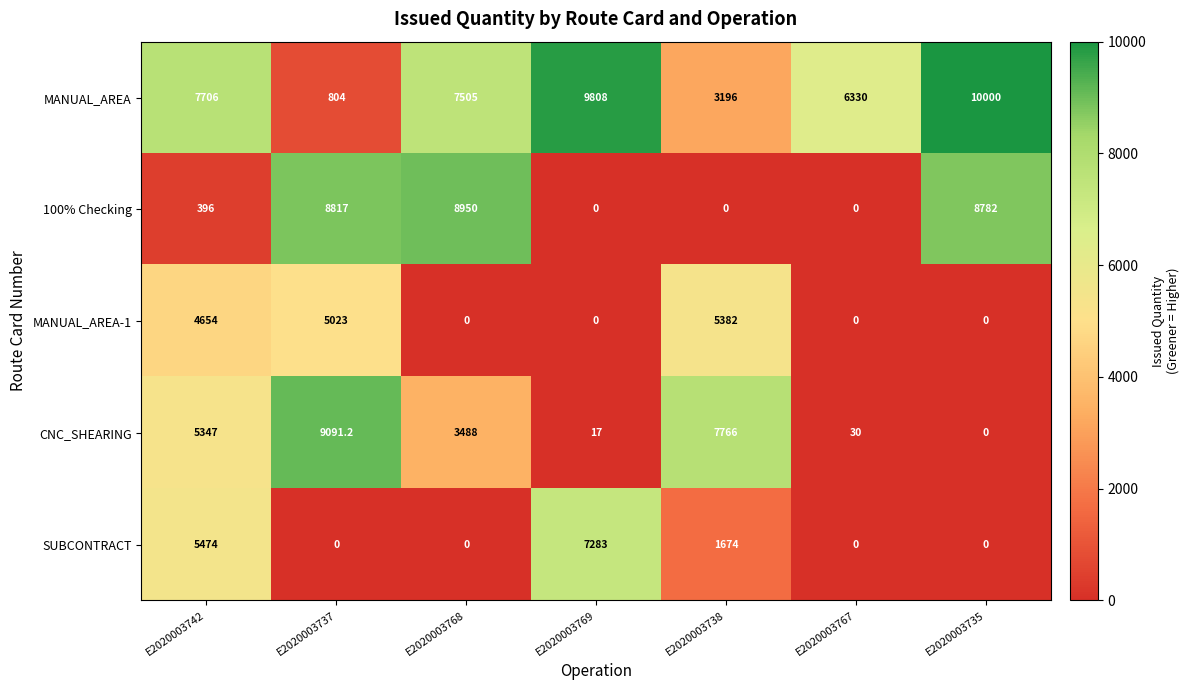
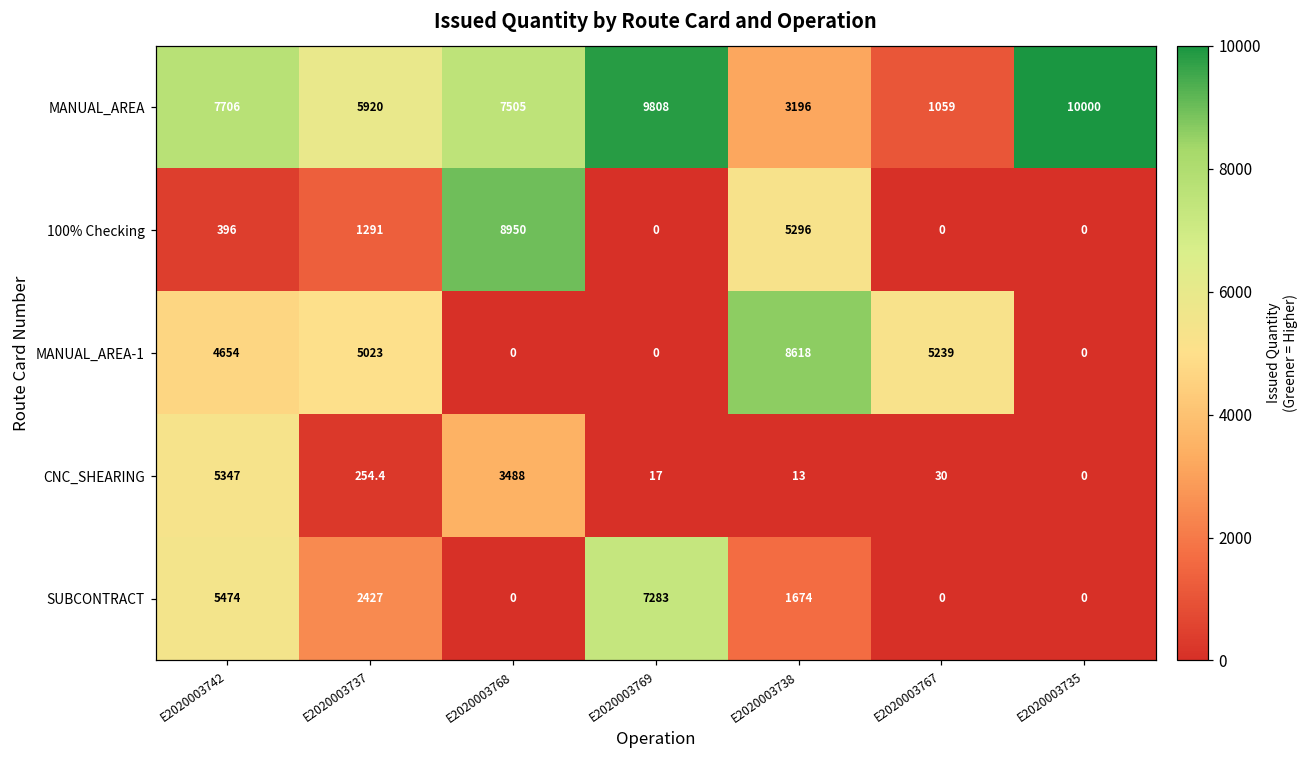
  {
    "MANUAL_AREA": {
      "E2020003742": 7706,
-     "E2020003737": 804,
+     "E2020003737": 5920,
      "E2020003768": 7505,
      "E2020003769": 9808,
      "E2020003738": 3196,
-     "E2020003767": 6330,
+     "E2020003767": 1059,
      "E2020003735": 10000
    },
    "100% Checking": {
      "E2020003742": 396,
-     "E2020003737": 8817,
+     "E2020003737": 1291,
      "E2020003768": 8950,
      "E2020003769": 0,
-     "E2020003738": 0,
+     "E2020003738": 5296,
      "E2020003767": 0,
-     "E2020003735": 8782
+     "E2020003735": 0
    },
    "MANUAL_AREA-1": {
      "E2020003742": 4654,
      "E2020003737": 5023,
      "E2020003768": 0,
      "E2020003769": 0,
-     "E2020003738": 5382,
-     "E2020003767": 0,
+     "E2020003738": 8618,
+     "E2020003767": 5239,
      "E2020003735": 0
    },
    "CNC_SHEARING": {
      "E2020003742": 5347,
-     "E2020003737": 9091.2,
+     "E2020003737": 254.4,
      "E2020003768": 3488,
      "E2020003769": 17,
-     "E2020003738": 7766,
+     "E2020003738": 13,
      "E2020003767": 30,
      "E2020003735": 0
    },
    "SUBCONTRACT": {
      "E2020003742": 5474,
-     "E2020003737": 0,
+     "E2020003737": 2427,
      "E2020003768": 0,
      "E2020003769": 7283,
      "E2020003738": 1674,
      "E2020003767": 0,
      "E2020003735": 0
    }
  }
